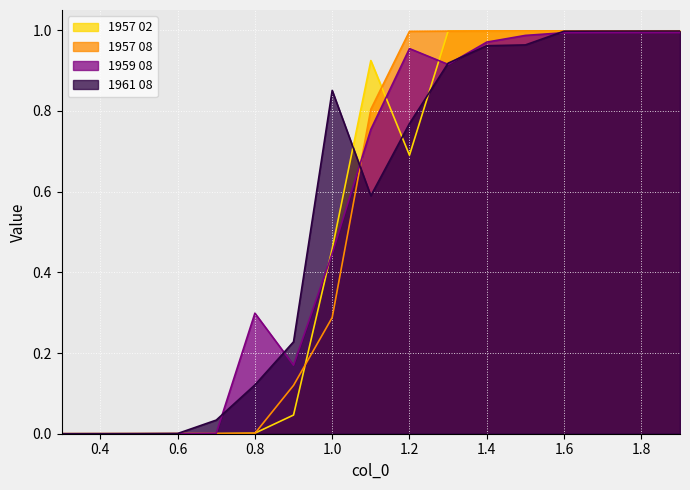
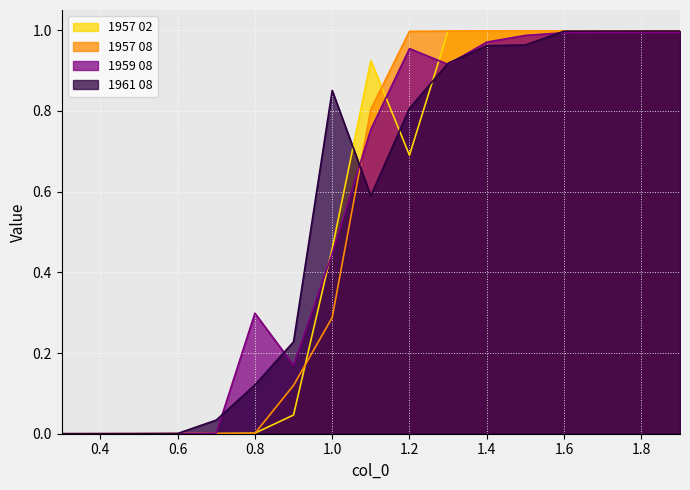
  {
    "1957 02": {
      "1.0": 0.46,
      "1.2": 0.69
    },
    "1957 08": {
      "1.0": 0.29,
      "1.2": 1.00
    },
    "1959 08": {
      "0.8": 0.30,
      "1.0": 0.45,
      "1.2": 0.95,
      "1.4": 0.97
    },
    "1961 08": {
      "0.8": 0.12,
      "1.0": 0.85,
-     "1.2": 0.77,
+     "1.2": 0.81,
      "1.4": 0.96
    }
  }
